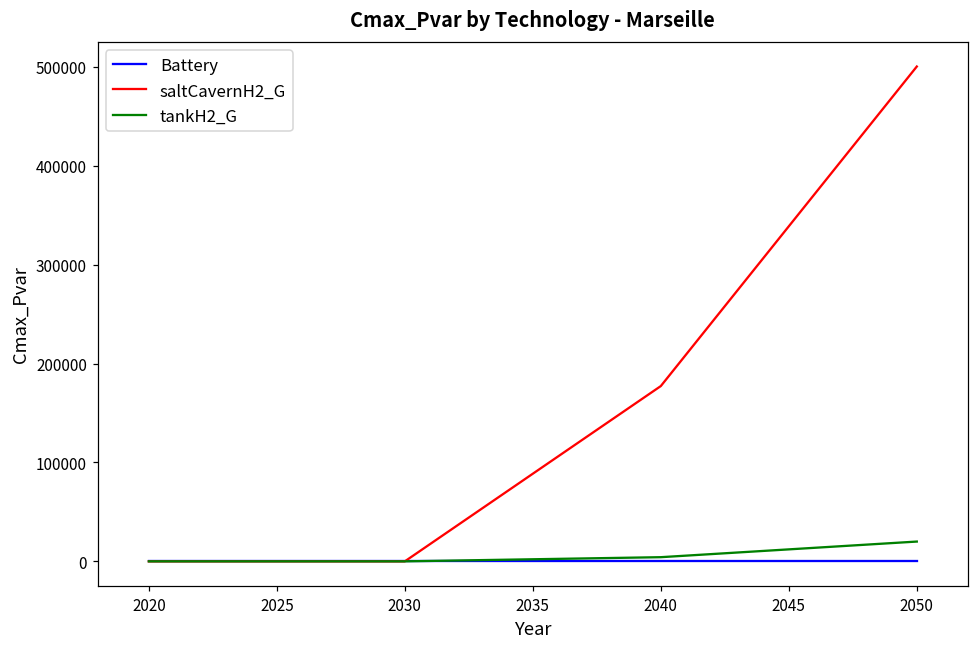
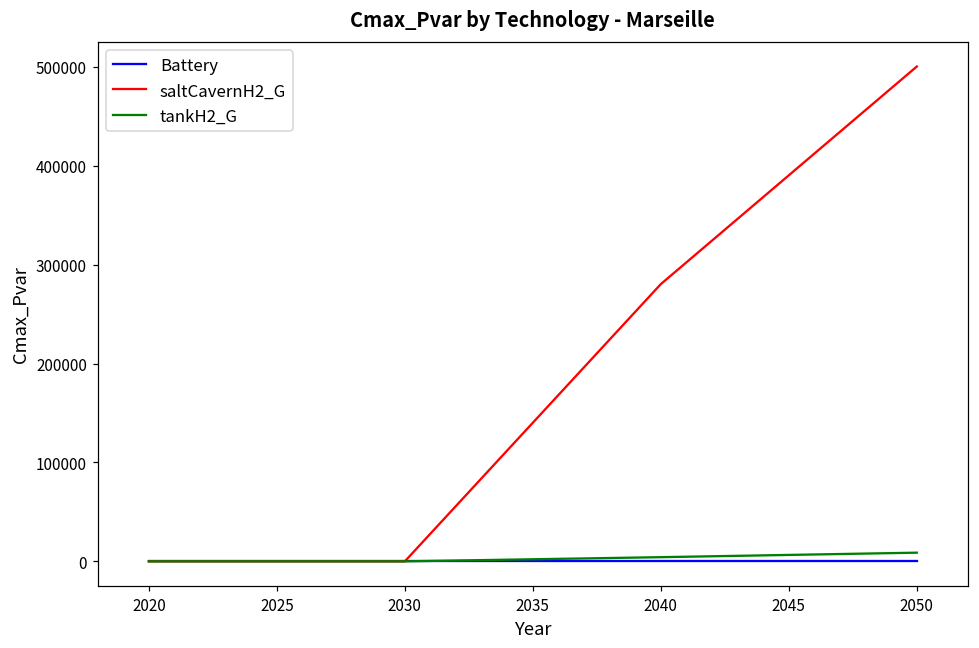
  {
    "Battery": {
      "2040": 0,
      "2050": 0
    },
    "saltCavernH2_G": {
-     "2040": 180000,
+     "2040": 280000,
      "2050": 500000
    },
    "tankH2_G": {
      "2040": 0,
-     "2050": 20000
+     "2050": 10000
    }
  }
